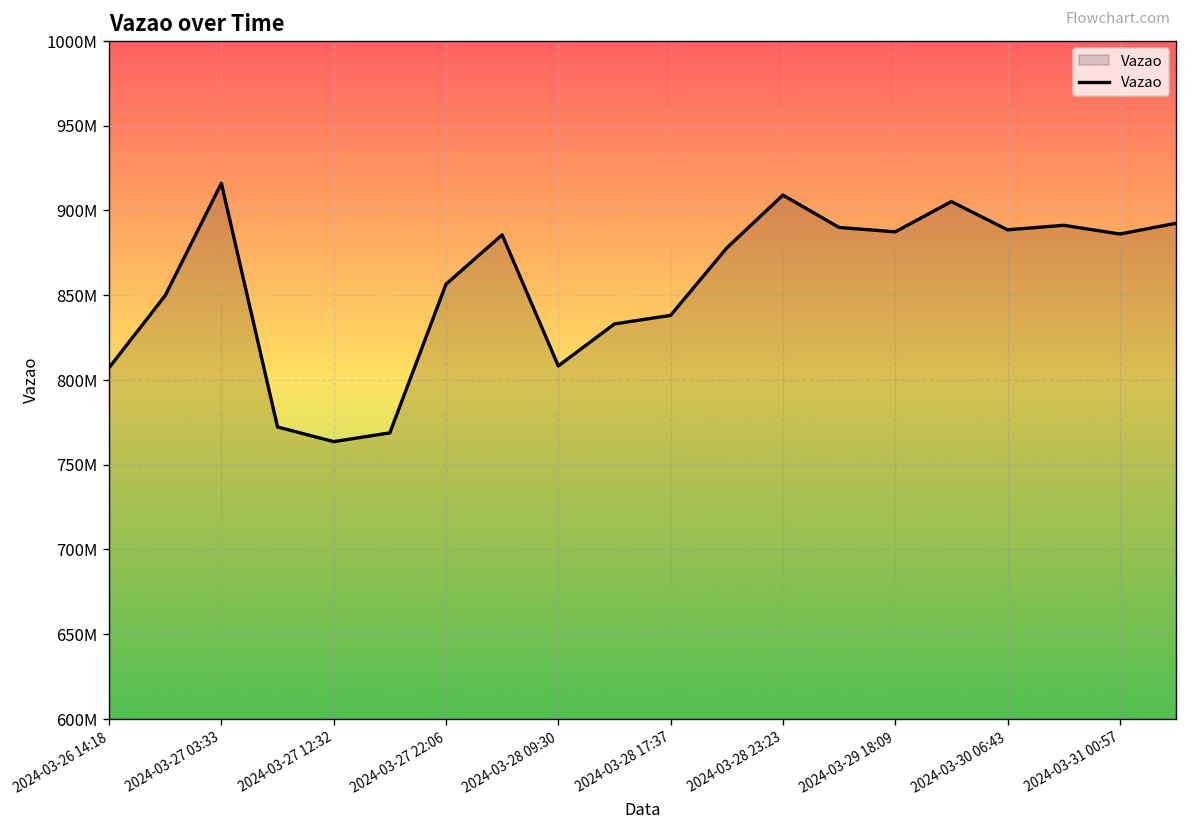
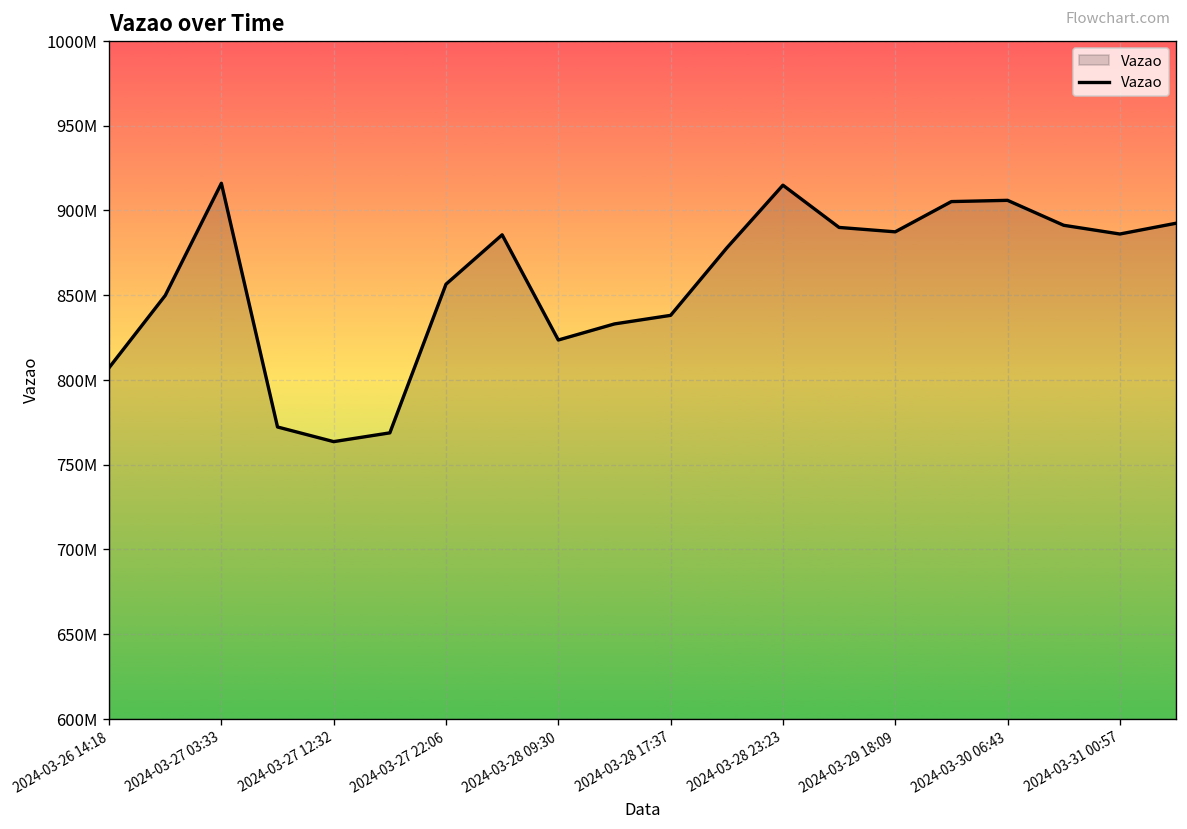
  {
    "2024-03-26 14:18": 807000000,
    "2024-03-27 03:33": 916000000,
    "2024-03-27 12:32": 764000000,
    "2024-03-27 22:06": 856000000,
-   "2024-03-28 09:30": 808000000,
+   "2024-03-28 09:30": 824000000,
    "2024-03-28 17:37": 838000000,
-   "2024-03-28 23:23": 909000000,
+   "2024-03-28 23:23": 915000000,
    "2024-03-29 18:09": 887000000,
-   "2024-03-30 06:43": 889000000,
+   "2024-03-30 06:43": 906000000,
    "2024-03-31 00:57": 886000000
  }
